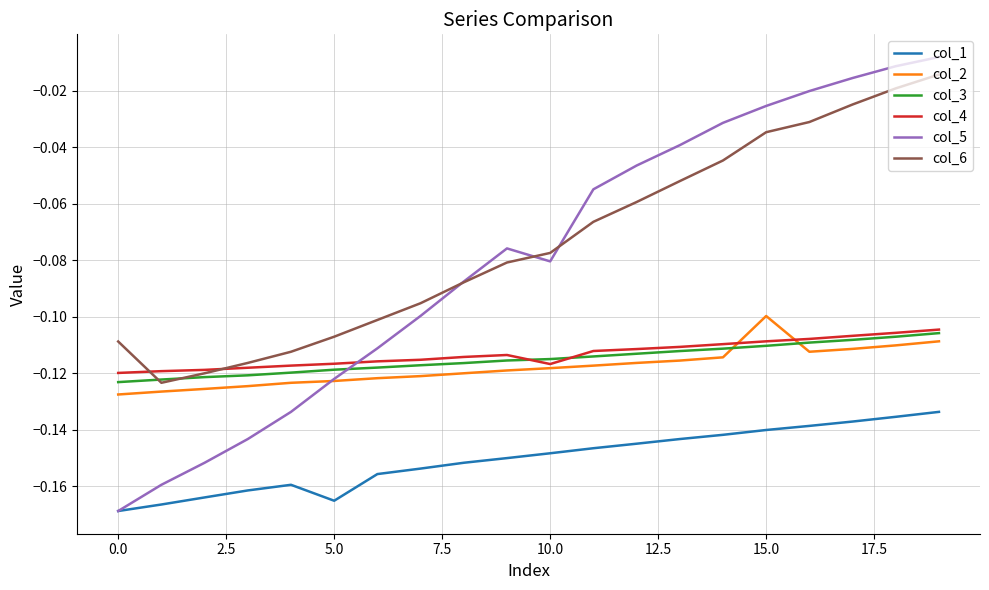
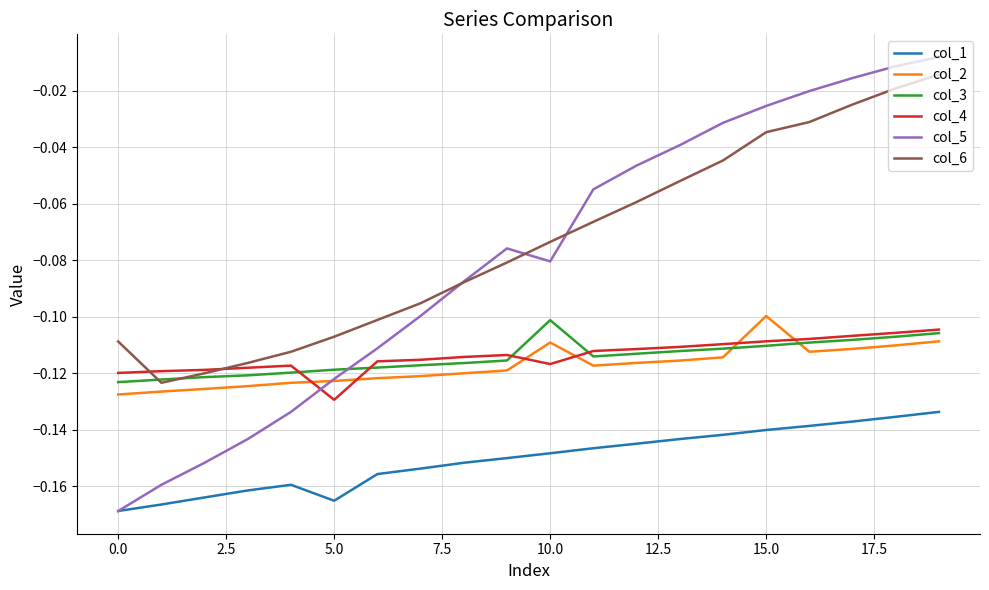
  {
    "col_1": {
      "5.0": -0.165,
      "10.0": -0.148,
      "15.0": -0.140
    },
    "col_2": {
      "0.0": -0.127,
-     "10.0": -0.118,
+     "10.0": -0.109,
      "15.0": -0.100
    },
    "col_3": {
      "0.0": -0.123,
      "5.0": -0.119,
-     "10.0": -0.115,
+     "10.0": -0.101,
      "15.0": -0.110
    },
    "col_4": {
      "0.0": -0.120,
-     "5.0": -0.117,
+     "5.0": -0.129,
      "10.0": -0.117,
      "15.0": -0.109
    },
    "col_5": {
      "10.0": -0.080,
      "15.0": -0.025
    },
    "col_6": {
      "0.0": -0.109,
      "5.0": -0.107,
-     "10.0": -0.077,
+     "10.0": -0.074,
      "15.0": -0.035
    }
  }
